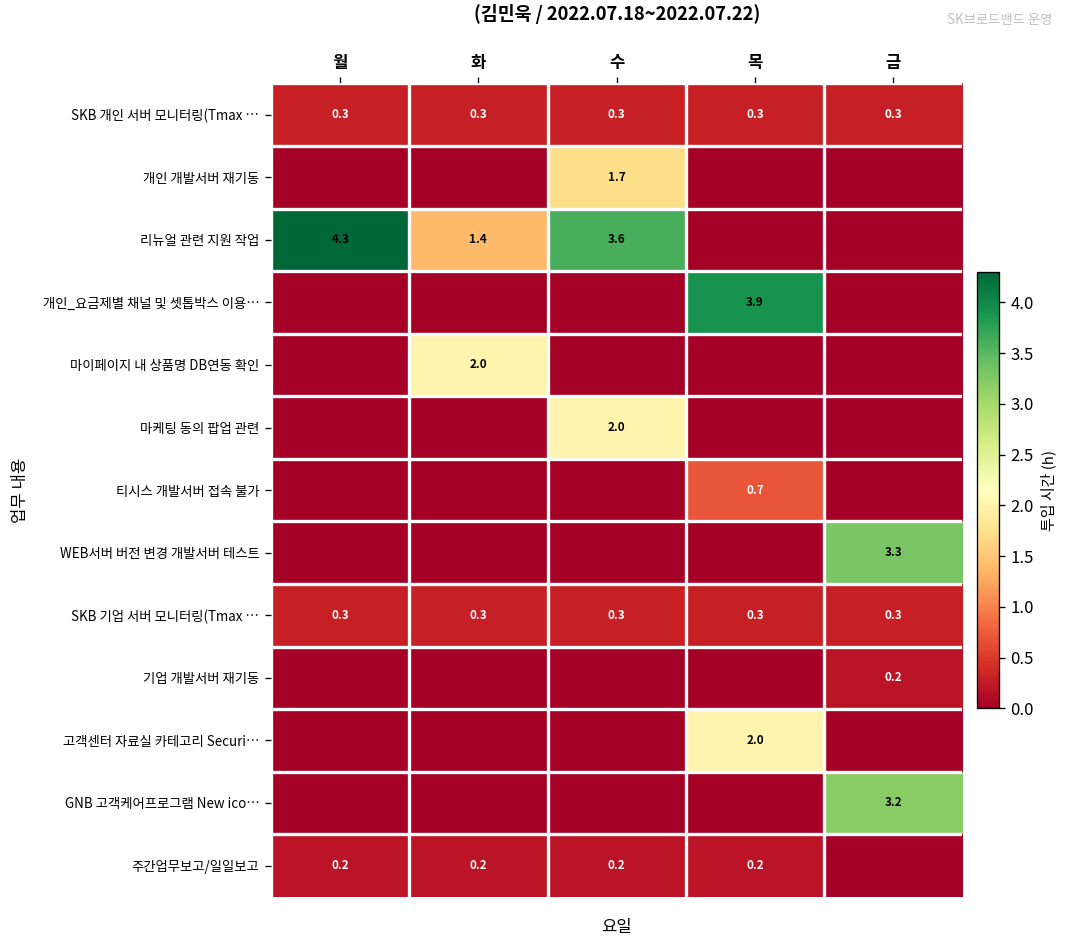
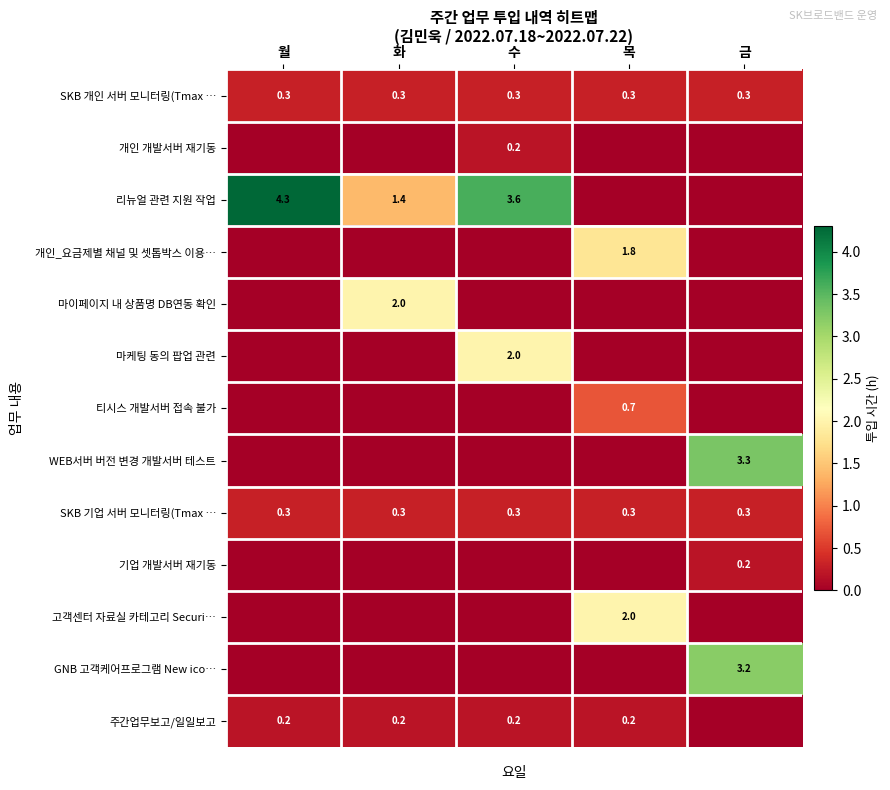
  {
    "SKB 개인 서버 모니터링(Tmax …": {
      "월": 0.3,
      "화": 0.3,
      "수": 0.3,
      "목": 0.3,
      "금": 0.3
    },
    "개인 개발서버 재기동": {
-     "수": 1.7
+     "수": 0.2
    },
    "리뉴얼 관련 지원 작업": {
      "월": 4.3,
      "화": 1.4,
      "수": 3.6
    },
    "개인_요금제별 채널 및 셋톱박스 이용…": {
-     "목": 3.9
+     "목": 1.8
    },
    "마이페이지 내 상품명 DB연동 확인": {
      "화": 2.0
    },
    "마케팅 동의 팝업 관련": {
      "수": 2.0
    },
    "티시스 개발서버 접속 불가": {
      "목": 0.7
    },
    "WEB서버 버전 변경 개발서버 테스트": {
      "금": 3.3
    },
    "SKB 기업 서버 모니터링(Tmax …": {
      "월": 0.3,
      "화": 0.3,
      "수": 0.3,
      "목": 0.3,
      "금": 0.3
    },
    "기업 개발서버 재기동": {
      "금": 0.2
    },
    "고객센터 자료실 카테고리 Securi…": {
      "목": 2.0
    },
    "GNB 고객케어프로그램 New ico…": {
      "금": 3.2
    },
    "주간업무보고/일일보고": {
      "월": 0.2,
      "화": 0.2,
      "수": 0.2,
      "목": 0.2
    }
  }
